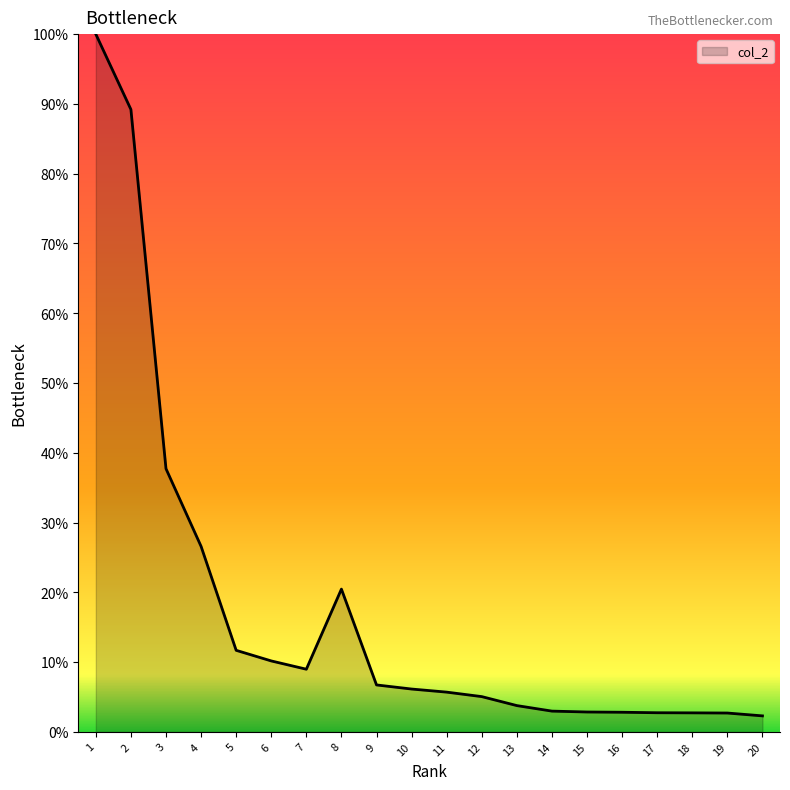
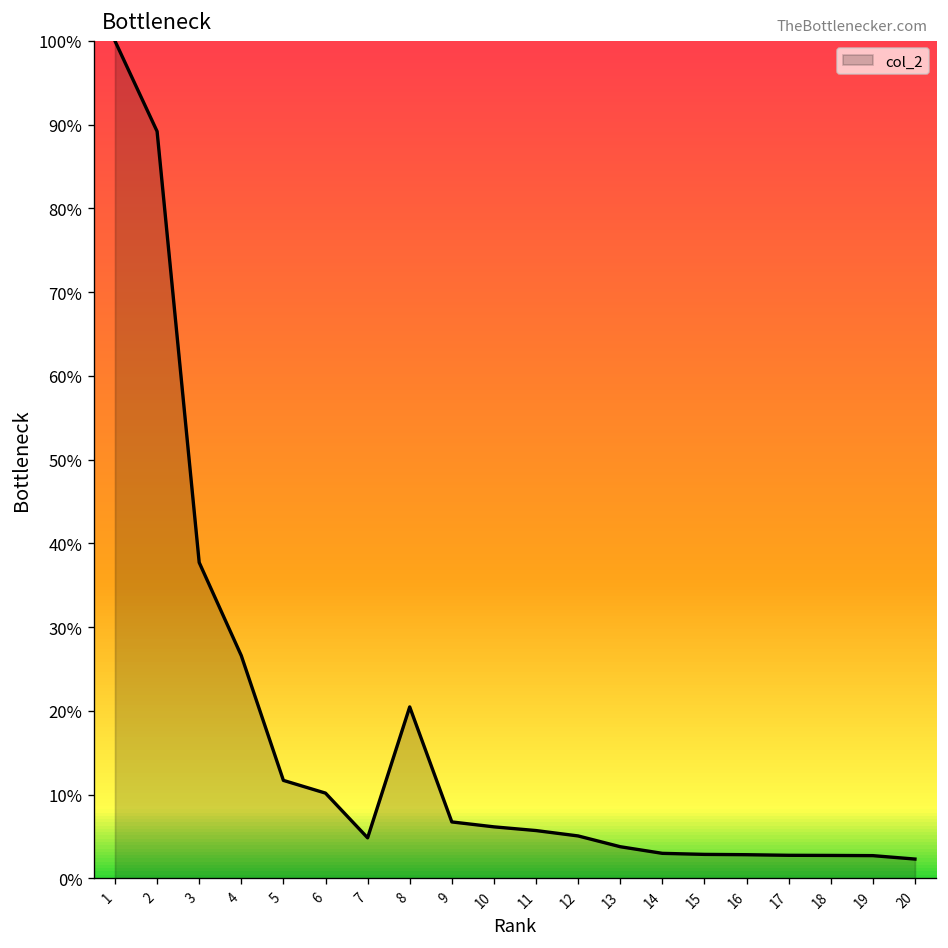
  {
    "1": "100%",
    "2": "89%",
    "3": "38%",
    "4": "27%",
    "5": "12%",
    "6": "10%",
-   "7": "9%",
+   "7": "5%",
    "8": "20%",
    "9": "7%",
    "10": "6%",
    "11": "6%",
    "12": "5%",
    "13": "4%",
    "14": "3%",
    "15": "3%",
    "16": "3%",
    "17": "3%",
    "18": "3%",
    "19": "3%",
    "20": "2%"
  }
